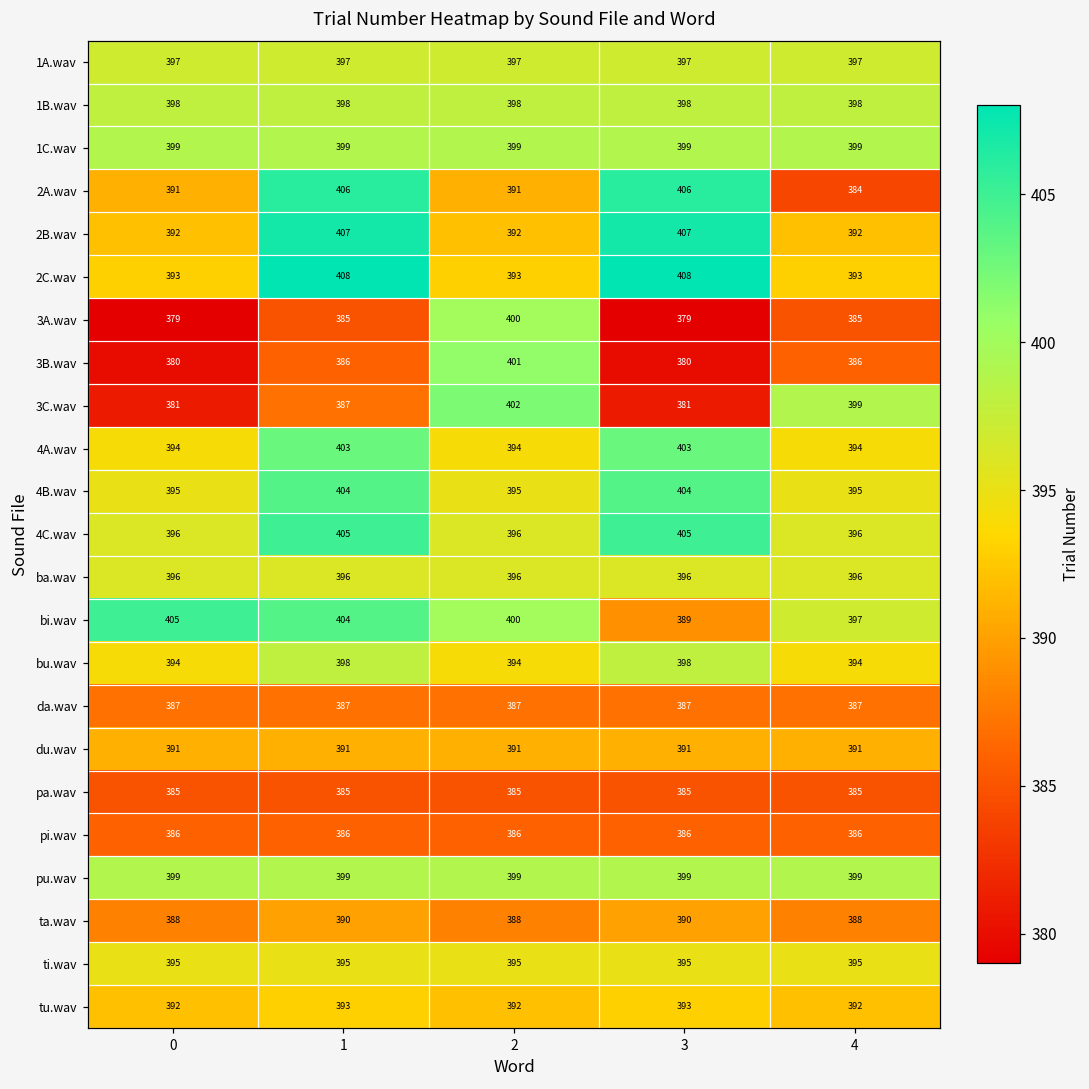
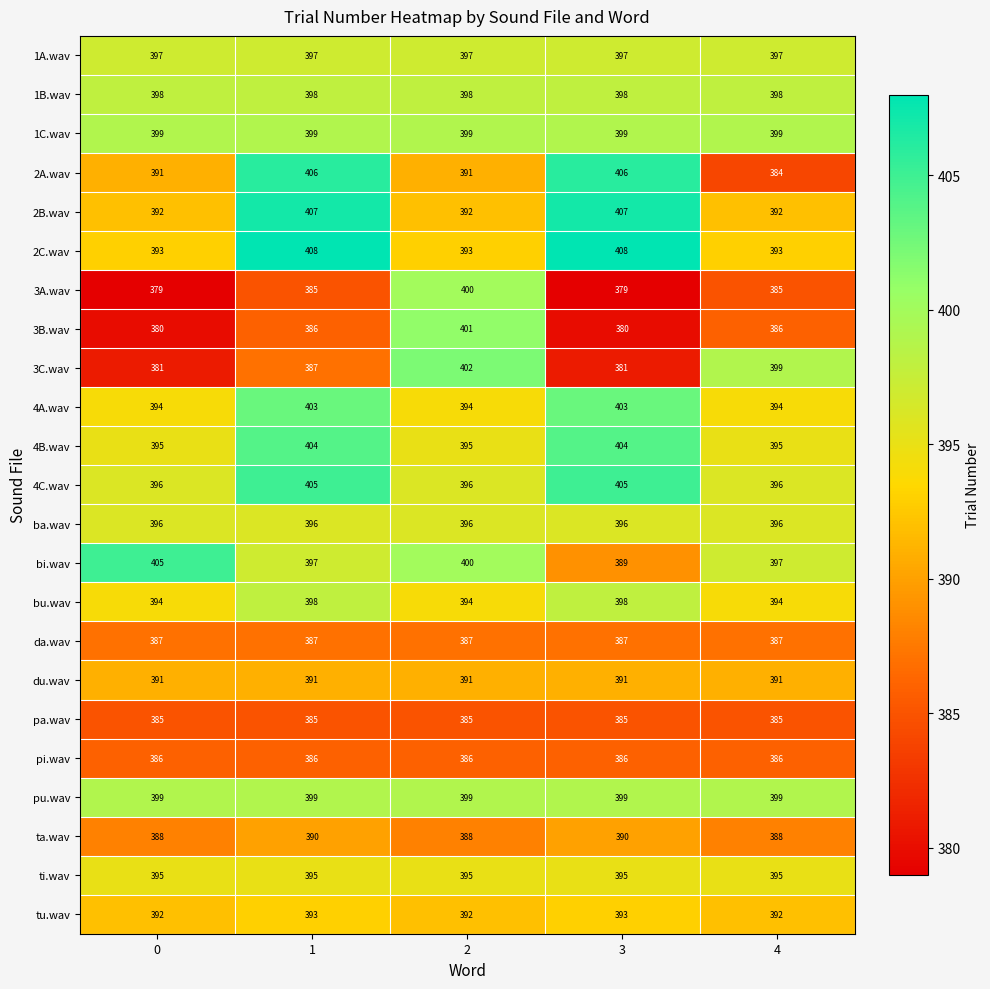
  {
    "1A.wav": {
      "0": 397,
      "1": 397,
      "2": 397,
      "3": 397,
      "4": 397
    },
    "1B.wav": {
      "0": 398,
      "1": 398,
      "2": 398,
      "3": 398,
      "4": 398
    },
    "1C.wav": {
      "0": 399,
      "1": 399,
      "2": 399,
      "3": 399,
      "4": 399
    },
    "2A.wav": {
      "0": 391,
      "1": 406,
      "2": 391,
      "3": 406,
      "4": 384
    },
    "2B.wav": {
      "0": 392,
      "1": 407,
      "2": 392,
      "3": 407,
      "4": 392
    },
    "2C.wav": {
      "0": 393,
      "1": 408,
      "2": 393,
      "3": 408,
      "4": 393
    },
    "3A.wav": {
      "0": 379,
      "1": 385,
      "2": 400,
      "3": 379,
      "4": 385
    },
    "3B.wav": {
      "0": 380,
      "1": 386,
      "2": 401,
      "3": 380,
      "4": 386
    },
    "3C.wav": {
      "0": 381,
      "1": 387,
      "2": 402,
      "3": 381,
      "4": 399
    },
    "4A.wav": {
      "0": 394,
      "1": 403,
      "2": 394,
      "3": 403,
      "4": 394
    },
    "4B.wav": {
      "0": 395,
      "1": 404,
      "2": 395,
      "3": 404,
      "4": 395
    },
    "4C.wav": {
      "0": 396,
      "1": 405,
      "2": 396,
      "3": 405,
      "4": 396
    },
    "ba.wav": {
      "0": 396,
      "1": 396,
      "2": 396,
      "3": 396,
      "4": 396
    },
    "bi.wav": {
      "0": 405,
-     "1": 404,
+     "1": 397,
      "2": 400,
      "3": 389,
      "4": 397
    },
    "bu.wav": {
      "0": 394,
      "1": 398,
      "2": 394,
      "3": 398,
      "4": 394
    },
    "da.wav": {
      "0": 387,
      "1": 387,
      "2": 387,
      "3": 387,
      "4": 387
    },
    "du.wav": {
      "0": 391,
      "1": 391,
      "2": 391,
      "3": 391,
      "4": 391
    },
    "pa.wav": {
      "0": 385,
      "1": 385,
      "2": 385,
      "3": 385,
      "4": 385
    },
    "pi.wav": {
      "0": 386,
      "1": 386,
      "2": 386,
      "3": 386,
      "4": 386
    },
    "pu.wav": {
      "0": 399,
      "1": 399,
      "2": 399,
      "3": 399,
      "4": 399
    },
    "ta.wav": {
      "0": 388,
      "1": 390,
      "2": 388,
      "3": 390,
      "4": 388
    },
    "ti.wav": {
      "0": 395,
      "1": 395,
      "2": 395,
      "3": 395,
      "4": 395
    },
    "tu.wav": {
      "0": 392,
      "1": 393,
      "2": 392,
      "3": 393,
      "4": 392
    }
  }
